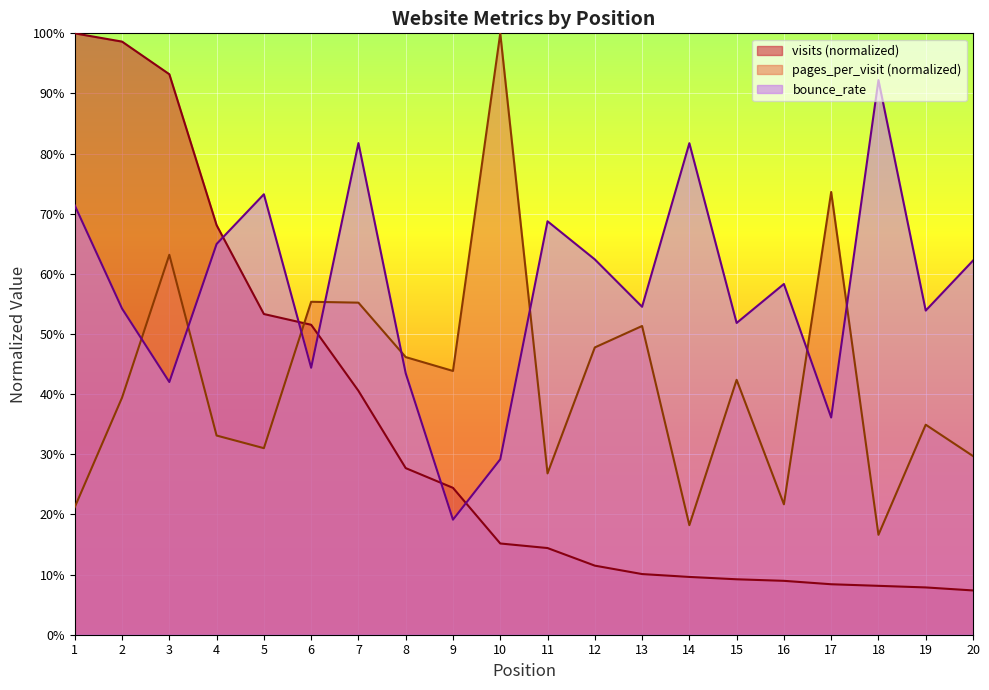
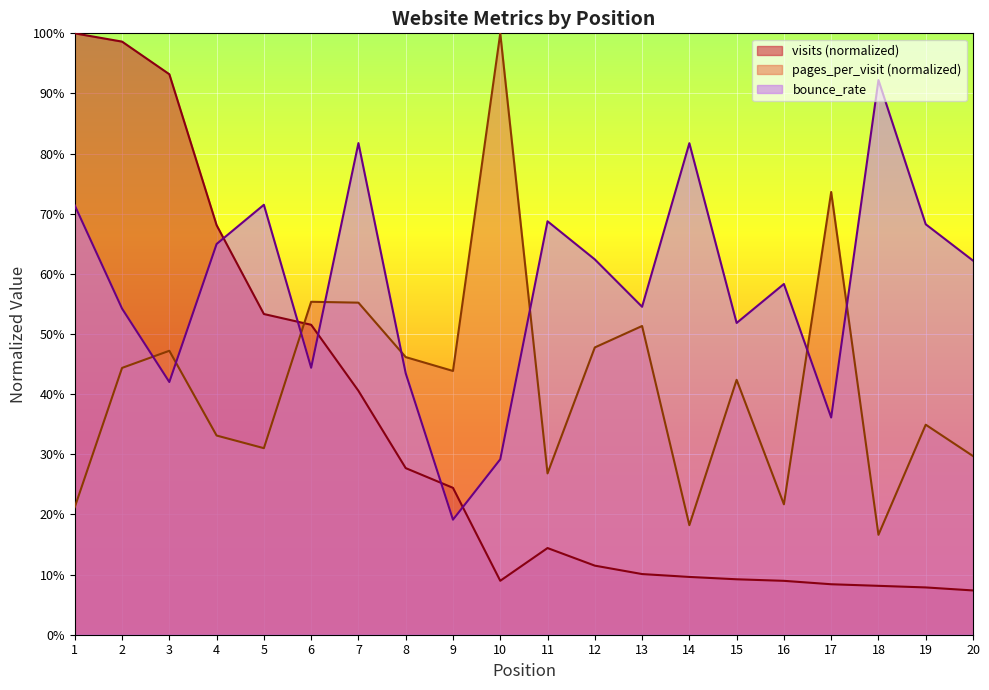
  {
    "visits (normalized)": {
      "1": "100%",
      "2": "99%",
      "3": "93%",
      "4": "68%",
      "5": "53%",
      "6": "52%",
      "7": "41%",
      "8": "28%",
      "9": "24%",
-     "10": "15%",
+     "10": "9%",
      "11": "14%",
      "12": "11%",
      "13": "10%",
      "14": "10%",
      "15": "9%",
      "16": "9%",
      "17": "8%",
      "18": "8%",
      "19": "8%",
      "20": "7%"
    },
    "pages_per_visit (normalized)": {
      "1": "21%",
-     "2": "39%",
-     "3": "63%",
+     "2": "44%",
+     "3": "47%",
      "4": "33%",
      "5": "31%",
      "6": "55%",
      "7": "55%",
      "8": "46%",
      "9": "44%",
      "10": "100%",
      "11": "27%",
      "12": "48%",
      "13": "51%",
      "14": "18%",
      "15": "42%",
      "16": "22%",
      "17": "74%",
      "18": "17%",
      "19": "35%",
      "20": "30%"
    },
    "bounce_rate": {
      "1": "71%",
      "2": "54%",
      "3": "42%",
      "4": "65%",
-     "5": "73%",
+     "5": "71%",
      "6": "44%",
      "7": "82%",
      "8": "43%",
      "9": "19%",
      "10": "29%",
      "11": "69%",
      "12": "62%",
      "13": "55%",
      "14": "82%",
      "15": "52%",
      "16": "58%",
      "17": "36%",
-     "19": "54%",
+     "19": "68%",
      "20": "62%"
    }
  }
